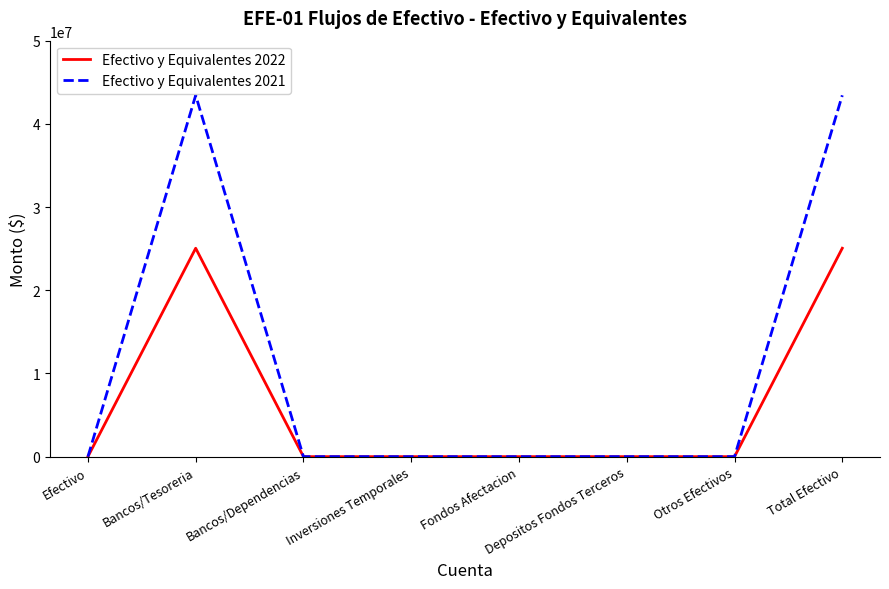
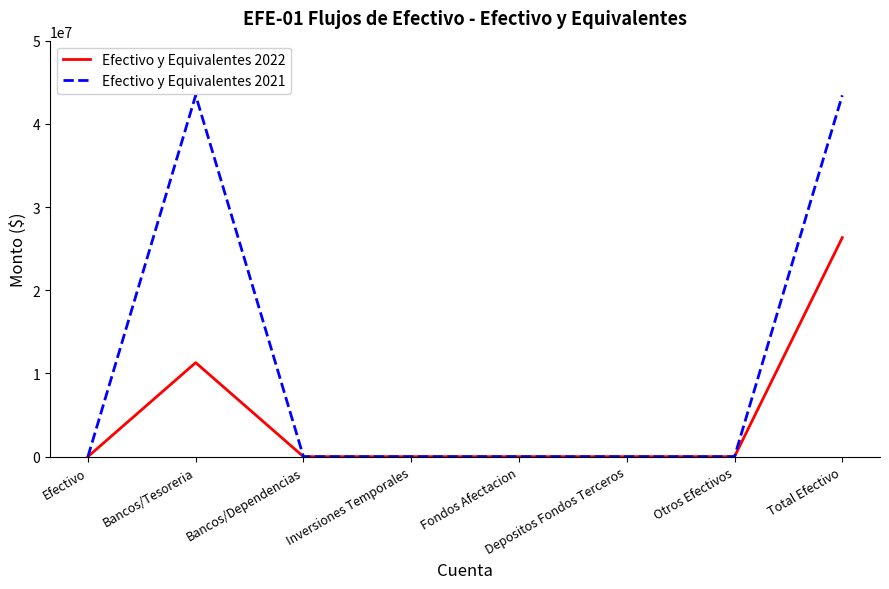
  {
    "Efectivo y Equivalentes 2022": {
-     "Bancos/Tesoreria": 25000000,
-     "Total Efectivo": 25000000
+     "Bancos/Tesoreria": 11000000,
+     "Total Efectivo": 26000000
    },
    "Efectivo y Equivalentes 2021": {
      "Bancos/Tesoreria": 43000000,
      "Total Efectivo": 43000000
    }
  }
